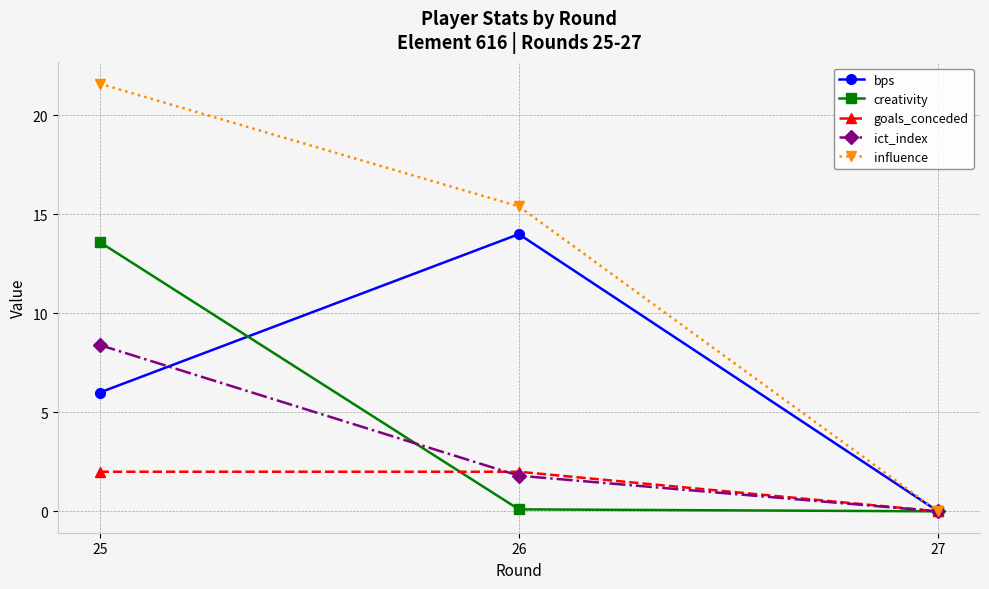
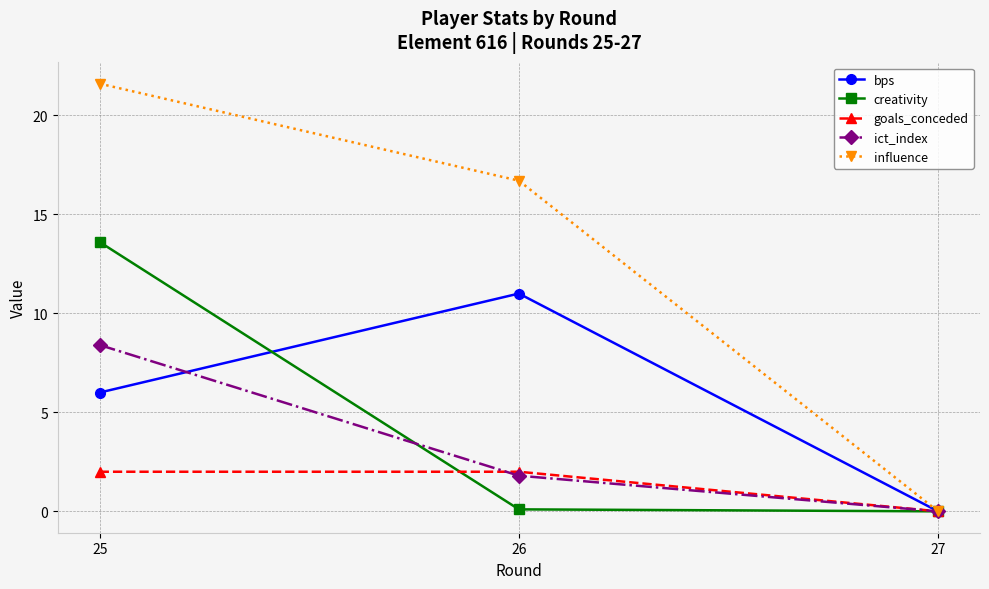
  {
    "bps": {
      "25": 6,
-     "26": 14
+     "26": 11
    },
    "creativity": {
      "25": 13.6,
      "26": 0.1
    },
    "goals_conceded": {
      "25": 2.0,
      "26": 2.0
    },
    "ict_index": {
      "25": 8.4,
      "26": 1.8
    },
    "influence": {
      "25": 21.6,
-     "26": 15.4
+     "26": 16.7
    }
  }
